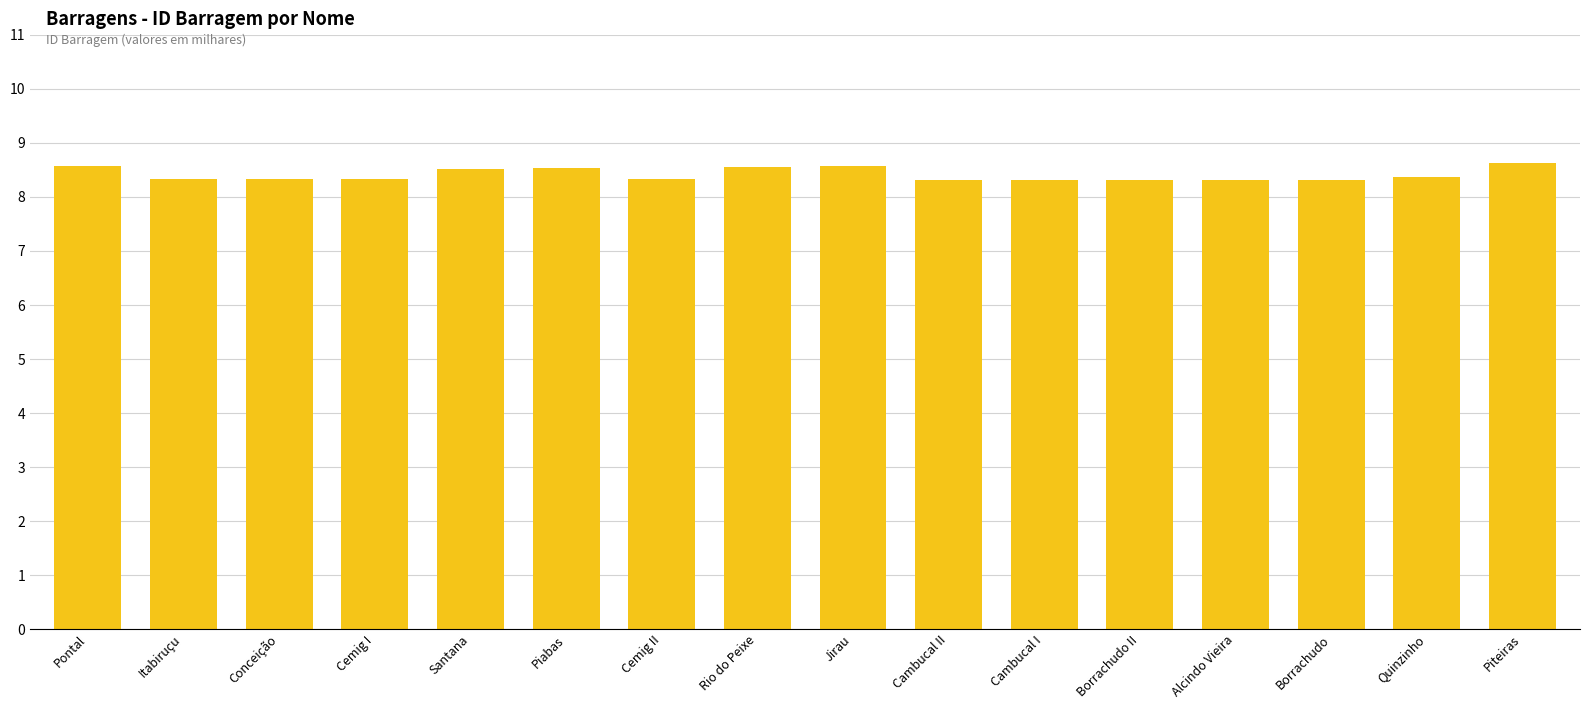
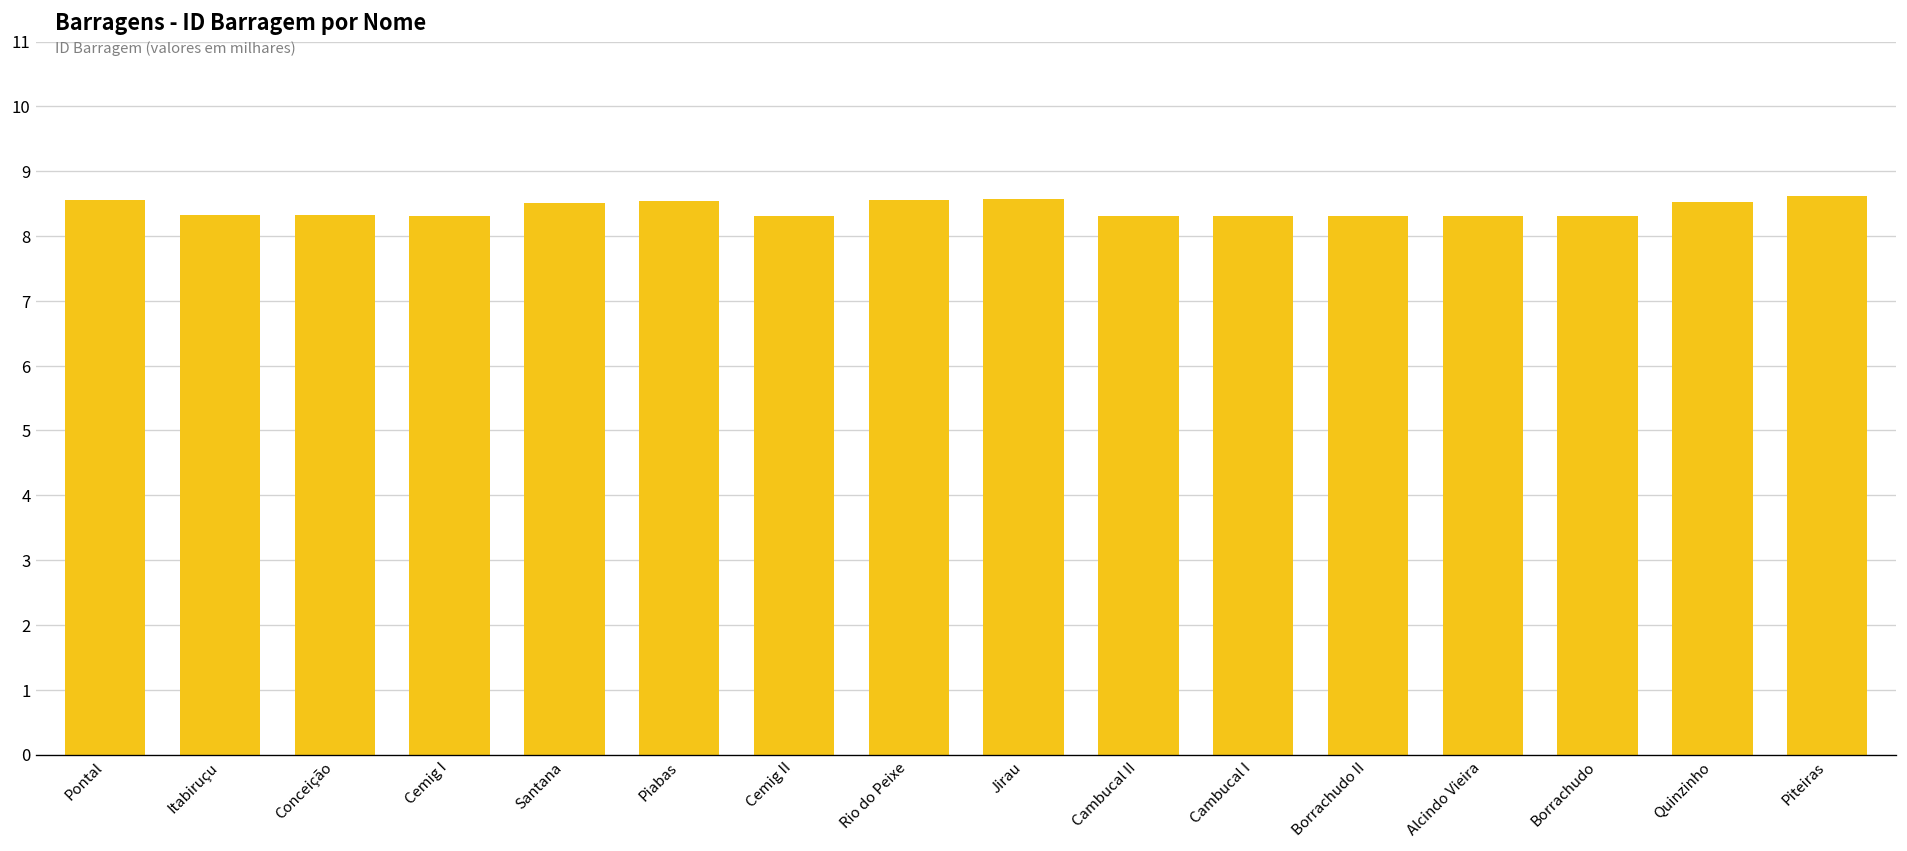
  {
    "Pontal": 8.6,
    "Itabiruçu": 8.3,
    "Conceição": 8.3,
    "Cemig I": 8.3,
    "Santana": 8.5,
    "Piabas": 8.5,
    "Cemig II": 8.3,
    "Rio do Peixe": 8.6,
    "Jirau": 8.6,
    "Cambucal II": 8.3,
    "Cambucal I": 8.3,
    "Borrachudo II": 8.3,
    "Alcindo Vieira": 8.3,
    "Borrachudo": 8.3,
-   "Quinzinho": 8.4,
+   "Quinzinho": 8.5,
    "Piteiras": 8.6
  }
